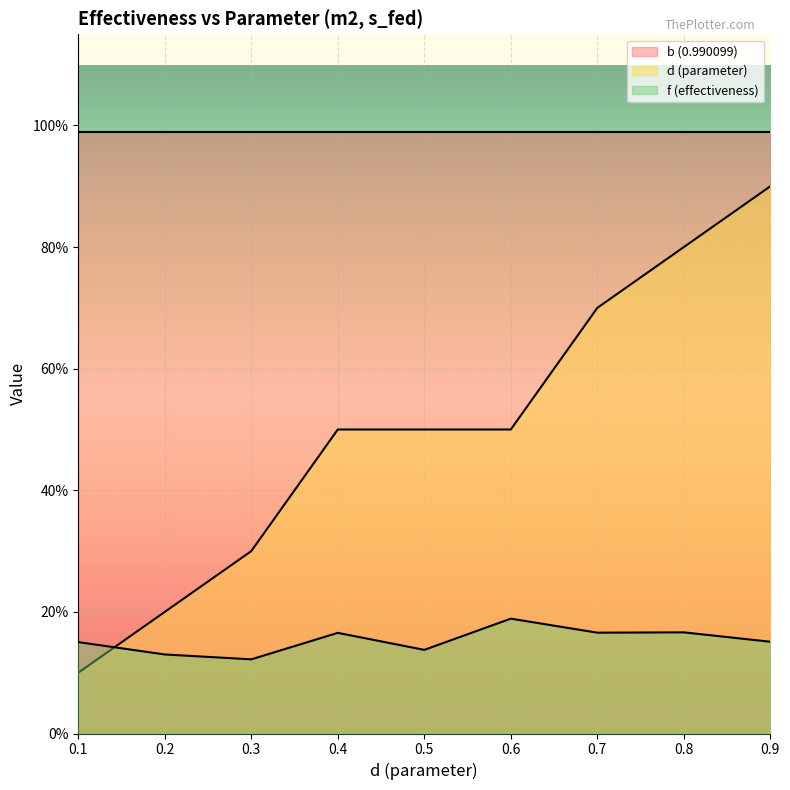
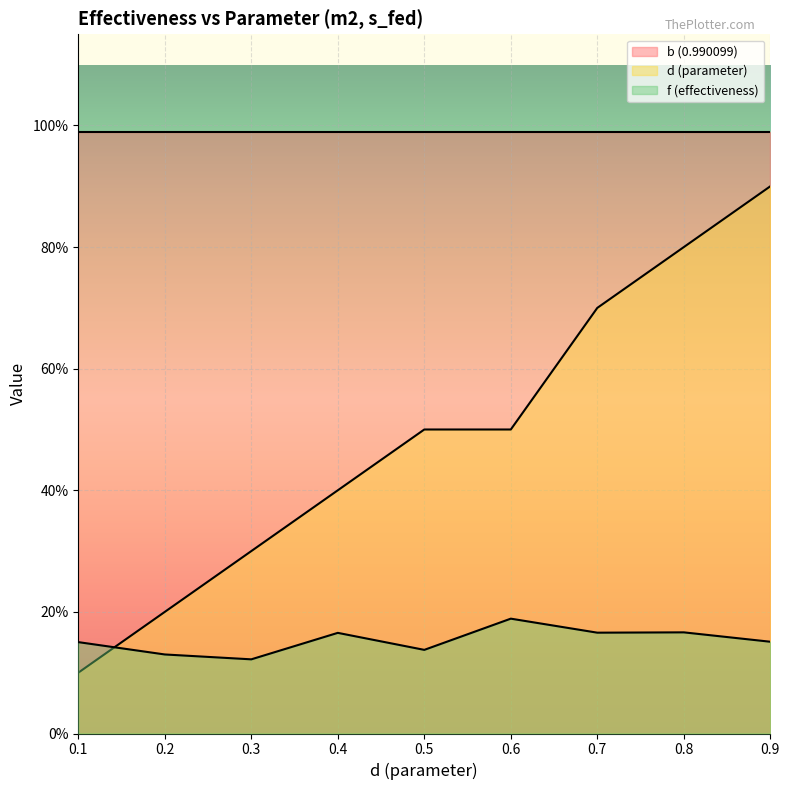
  {
    "b (0.990099)": {
      "0.1": "99%",
      "0.2": "99%",
      "0.3": "99%",
      "0.4": "99%",
      "0.5": "99%",
      "0.6": "99%",
      "0.7": "99%",
      "0.8": "99%",
      "0.9": "99%"
    },
    "d (parameter)": {
      "0.1": "10%",
      "0.2": "20%",
      "0.3": "30%",
-     "0.4": "50%",
+     "0.4": "40%",
      "0.5": "50%",
      "0.6": "50%",
      "0.7": "70%",
      "0.8": "80%",
      "0.9": "90%"
    },
    "f (effectiveness)": {
      "0.1": "15%",
      "0.2": "13%",
      "0.3": "12%",
      "0.4": "17%",
      "0.5": "14%",
      "0.6": "19%",
      "0.7": "17%",
      "0.8": "17%",
      "0.9": "15%"
    }
  }
